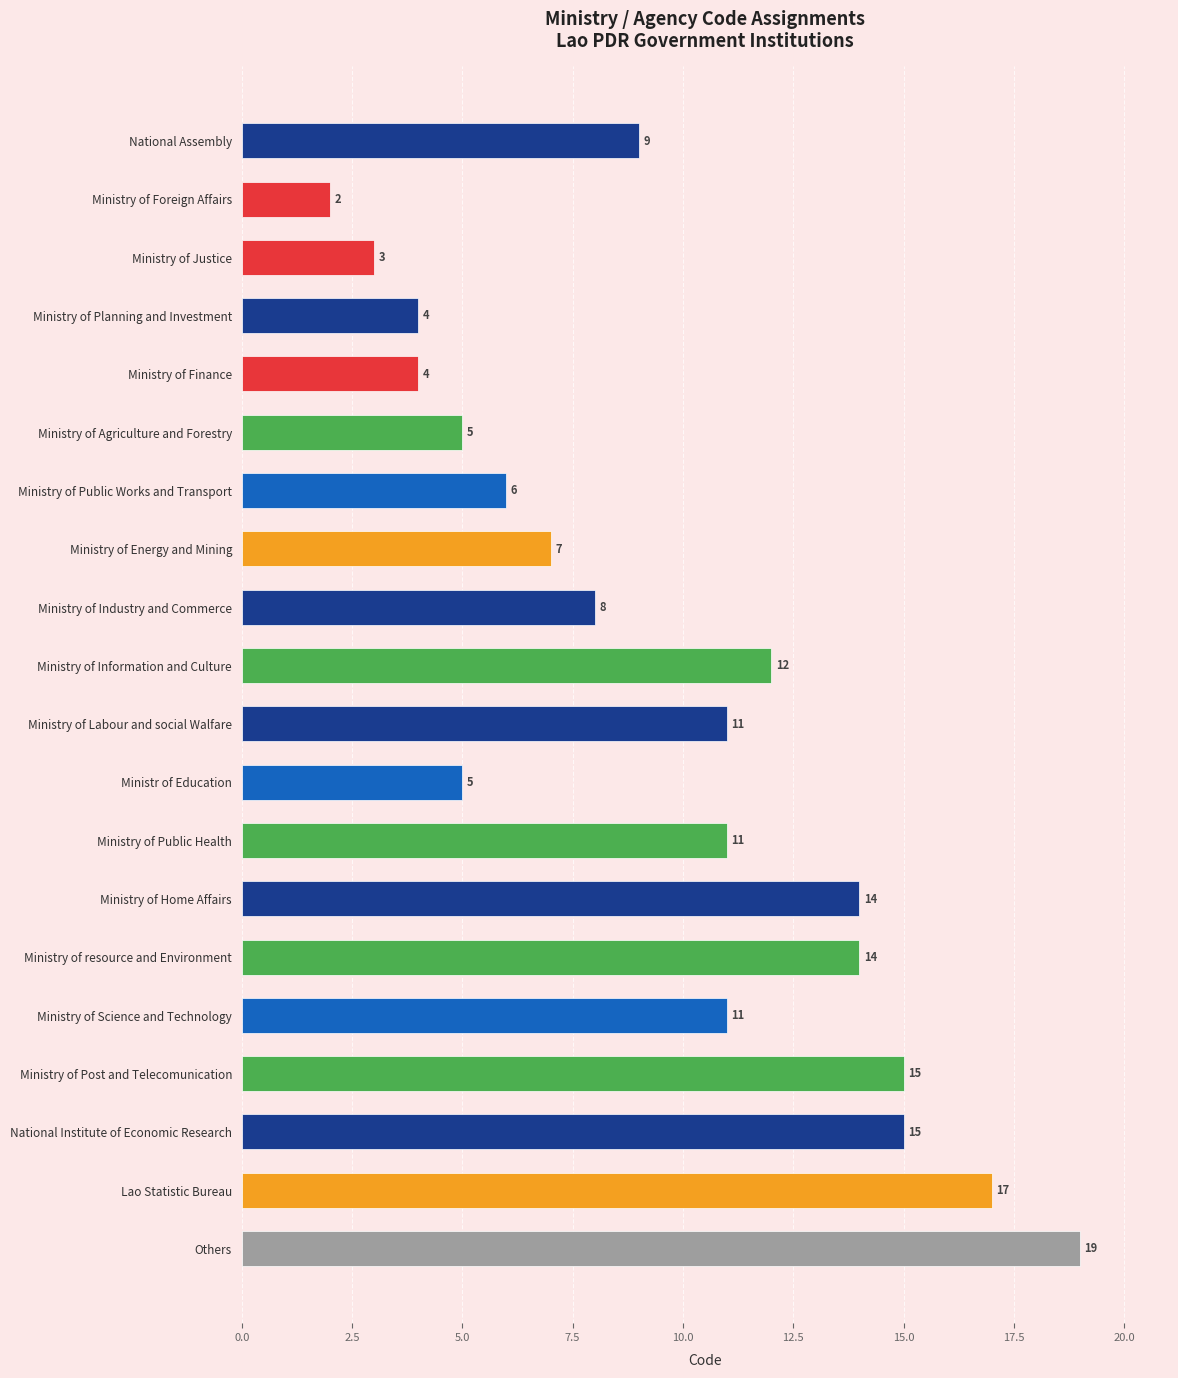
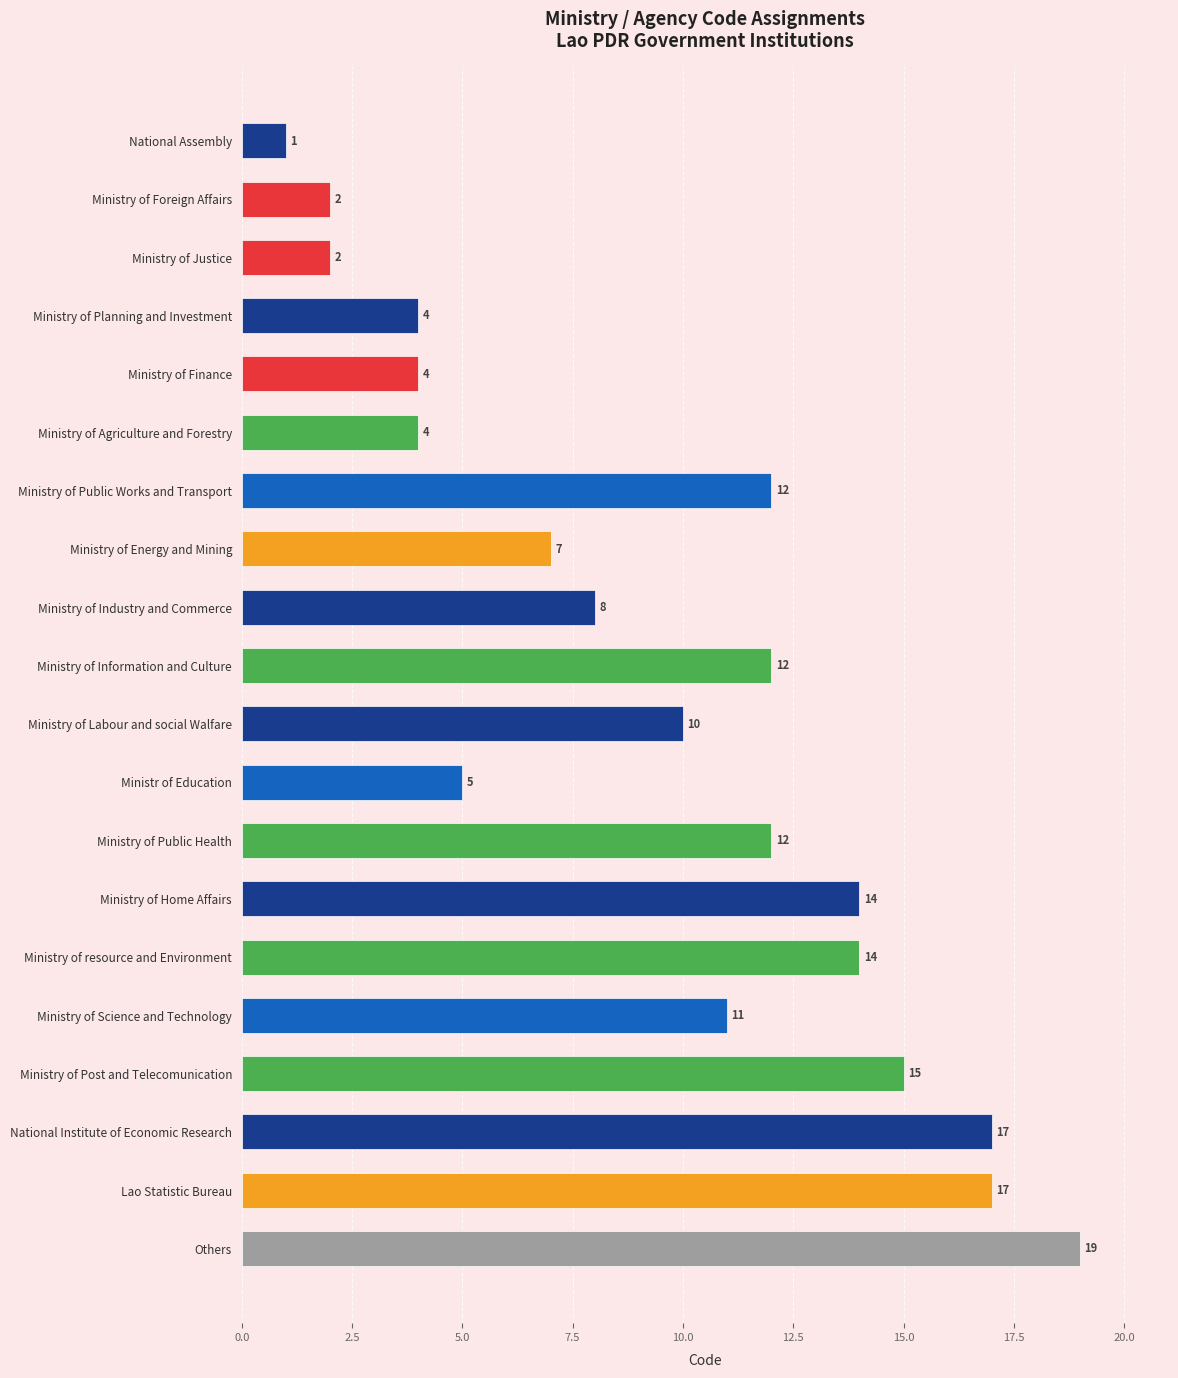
  {
-   "National Assembly": 9,
+   "National Assembly": 1,
    "Ministry of Foreign Affairs": 2,
-   "Ministry of Justice": 3,
+   "Ministry of Justice": 2,
    "Ministry of Planning and Investment": 4,
    "Ministry of Finance": 4,
-   "Ministry of Agriculture and Forestry": 5,
-   "Ministry of Public Works and Transport": 6,
+   "Ministry of Agriculture and Forestry": 4,
+   "Ministry of Public Works and Transport": 12,
    "Ministry of Energy and Mining": 7,
    "Ministry of Industry and Commerce": 8,
    "Ministry of Information and Culture": 12,
-   "Ministry of Labour and social Walfare": 11,
+   "Ministry of Labour and social Walfare": 10,
    "Ministr of Education": 5,
-   "Ministry of Public Health": 11,
+   "Ministry of Public Health": 12,
    "Ministry of Home Affairs": 14,
    "Ministry of resource and Environment": 14,
    "Ministry of Science and Technology": 11,
    "Ministry of Post and Telecomunication": 15,
-   "National Institute of Economic Research": 15,
+   "National Institute of Economic Research": 17,
    "Lao Statistic Bureau": 17,
    "Others": 19
  }
